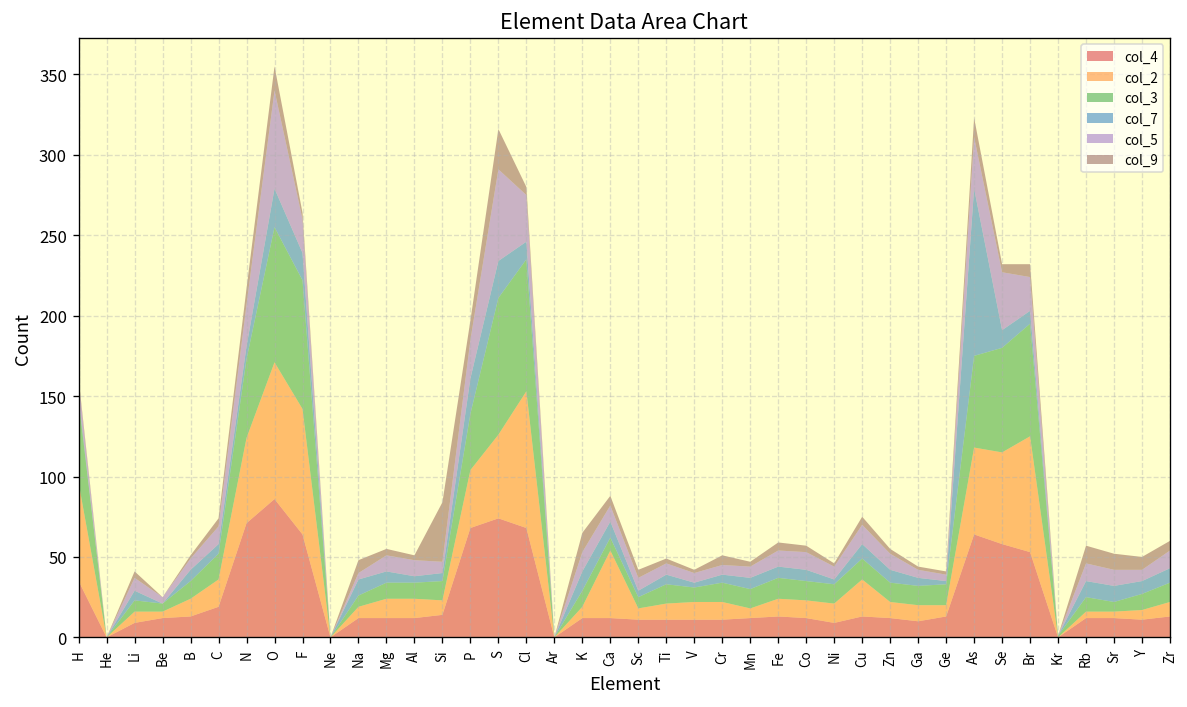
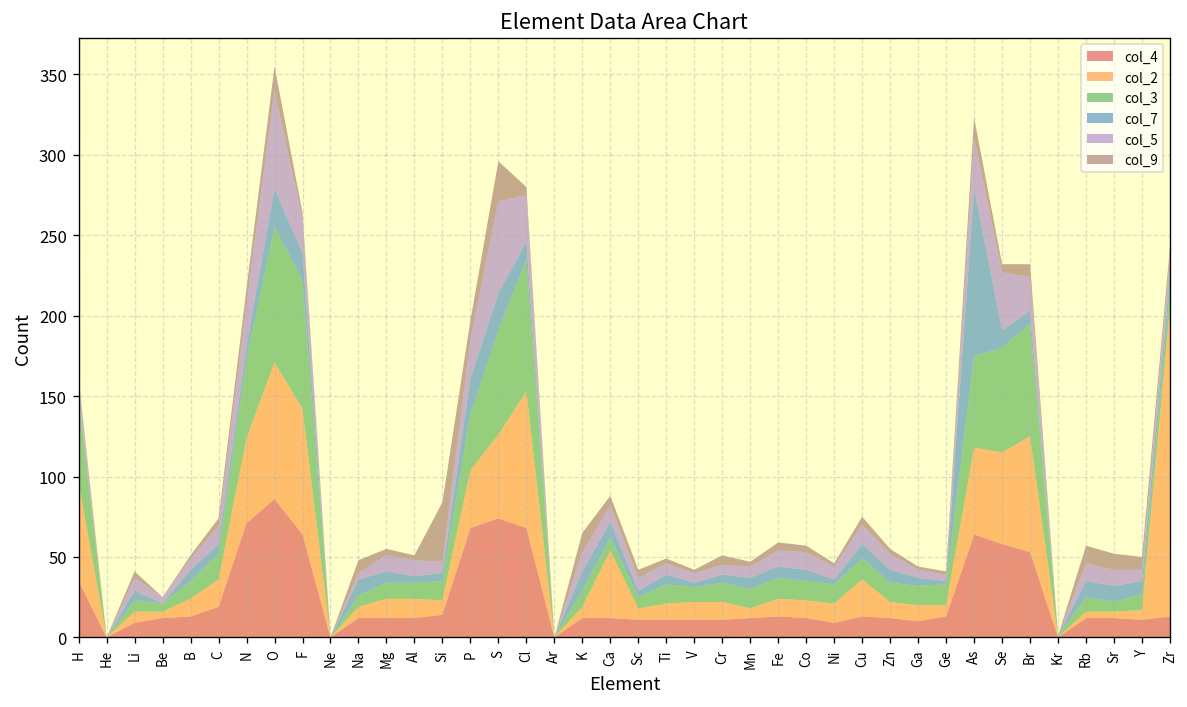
  {
    "col_2": {
      "H": 61,
      "Li": 7,
      "Be": 4,
      "B": 11,
      "C": 17,
      "N": 53,
      "O": 85,
      "F": 78,
      "Na": 7,
      "Mg": 12,
      "Al": 12,
      "Si": 9,
      "P": 36,
      "S": 52,
      "Cl": 85,
      "K": 7,
      "Ca": 42,
      "Sc": 7,
      "Ti": 10,
      "V": 11,
      "Cr": 11,
      "Mn": 6,
      "Fe": 11,
      "Co": 11,
      "Ni": 12,
      "Cu": 23,
      "Zn": 10,
      "Ga": 10,
      "Ge": 7,
      "As": 54,
      "Se": 57,
      "Br": 72,
      "Rb": 4,
      "Sr": 4,
      "Y": 6,
-     "Zr": 9
+     "Zr": 192
    },
    "col_3": {
      "H": 51,
      "Li": 7,
      "B": 11,
      "C": 16,
      "N": 49,
      "O": 84,
      "F": 80,
      "Na": 7,
      "Mg": 10,
      "Al": 10,
      "Si": 12,
      "P": 35,
-     "S": 85,
+     "S": 65,
      "Cl": 82,
      "K": 10,
      "Ca": 8,
      "Sc": 7,
      "Ti": 12,
      "V": 9,
      "Cr": 12,
      "Mn": 12,
      "Fe": 13,
      "Co": 12,
      "Ni": 12,
      "Cu": 13,
      "Zn": 12,
      "Ga": 12,
      "Ge": 13,
      "As": 57,
      "Se": 65,
      "Br": 70,
      "Rb": 9,
      "Sr": 6,
      "Y": 10,
      "Zr": 12
    }
  }
